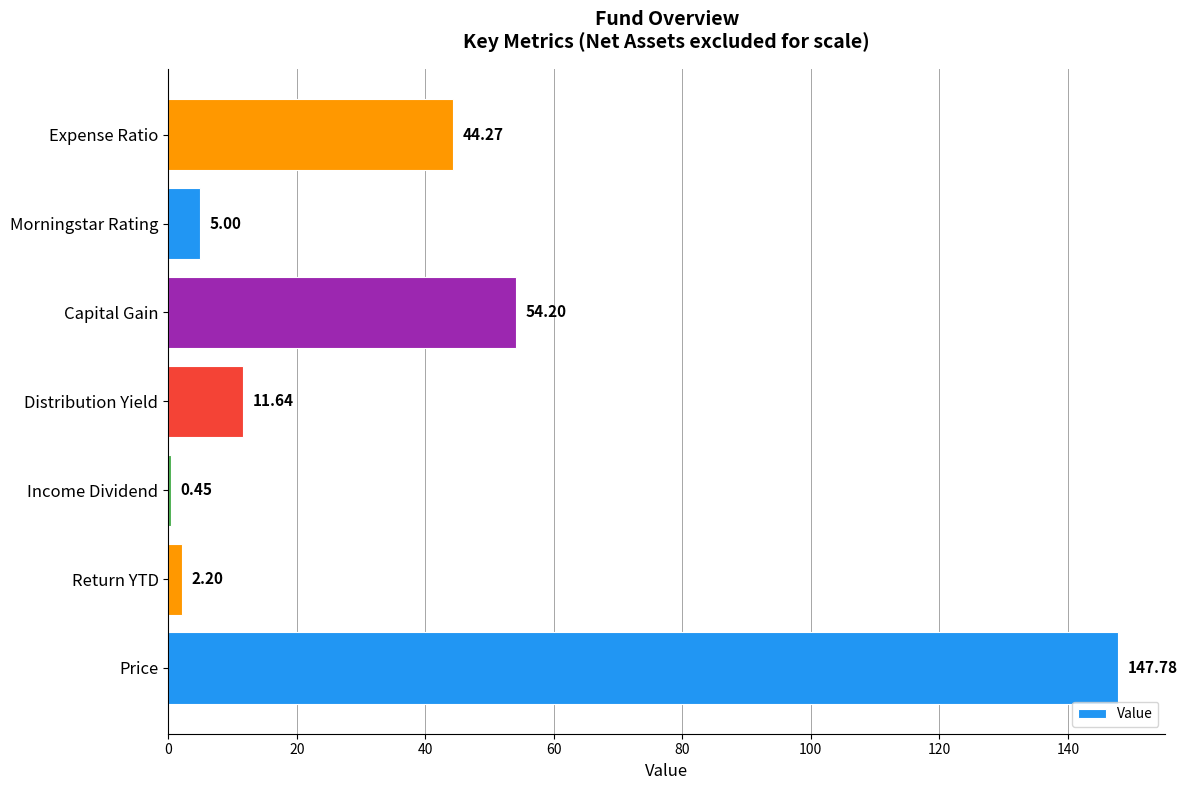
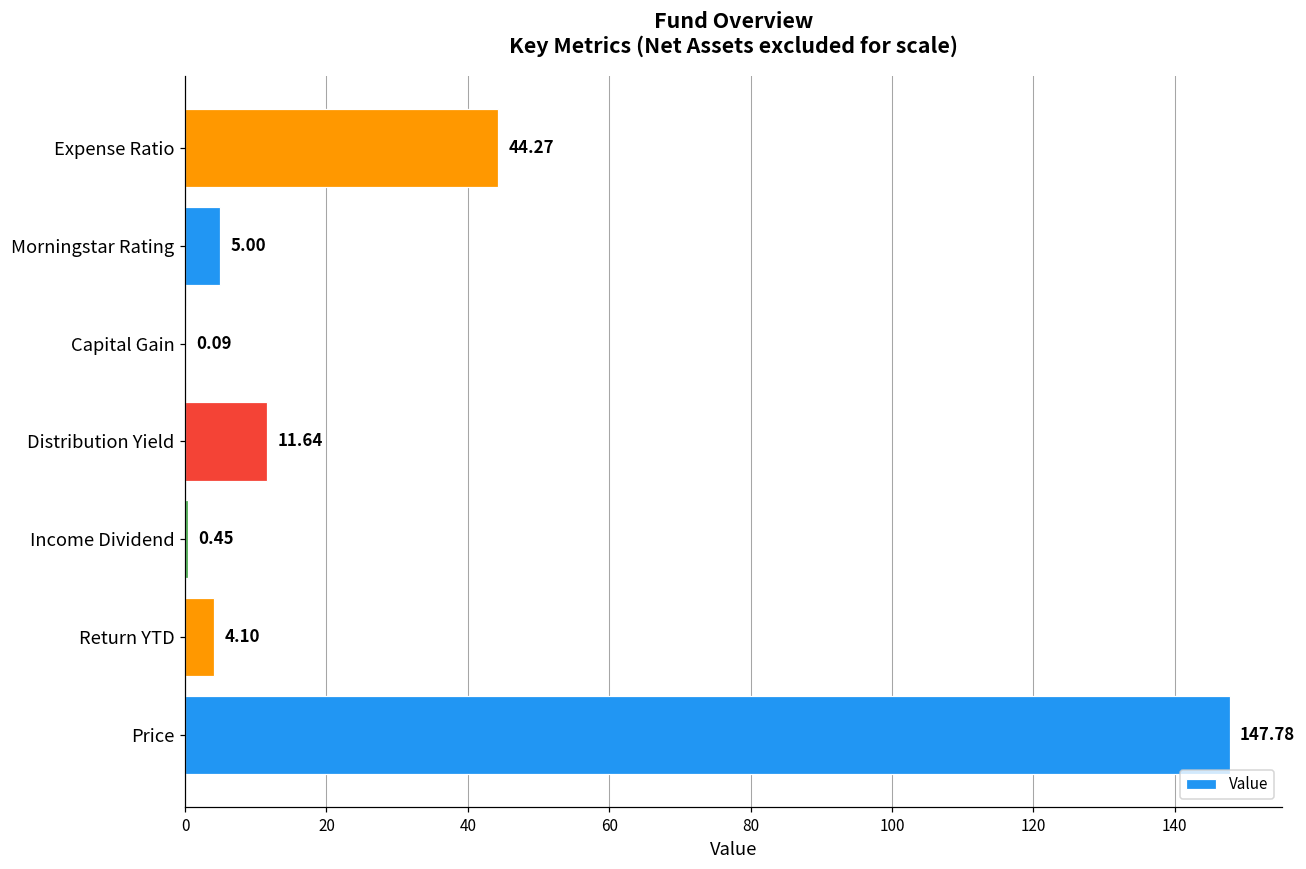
  {
    "Expense Ratio": 44.27,
    "Morningstar Rating": 5.00,
-   "Capital Gain": 54.20,
+   "Capital Gain": 0.09,
    "Distribution Yield": 11.64,
    "Income Dividend": 0.45,
-   "Return YTD": 2.20,
+   "Return YTD": 4.10,
    "Price": 147.78
  }
